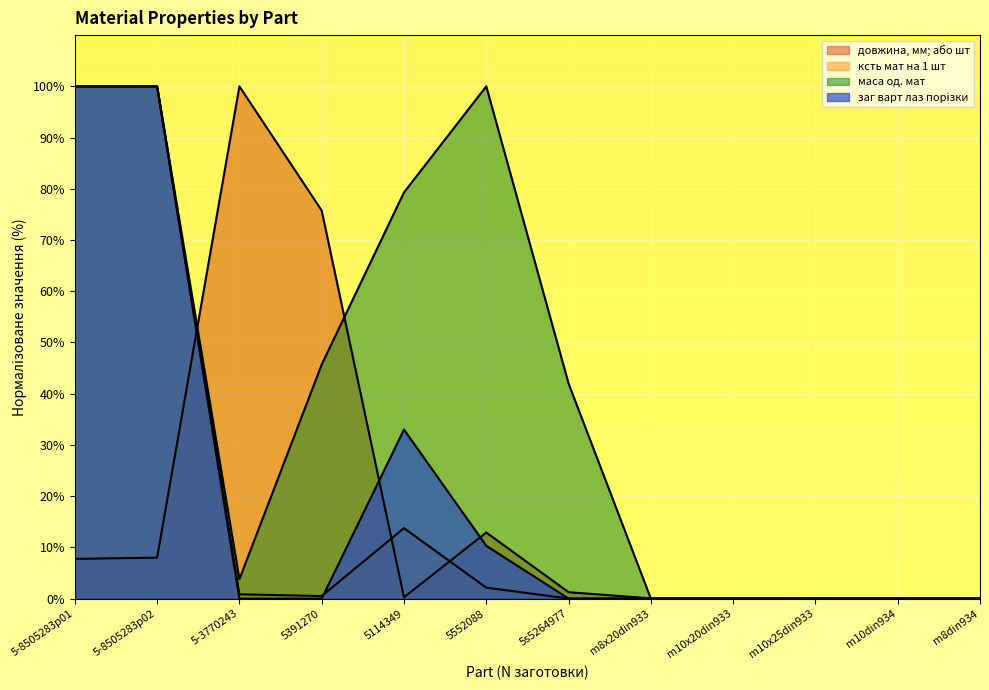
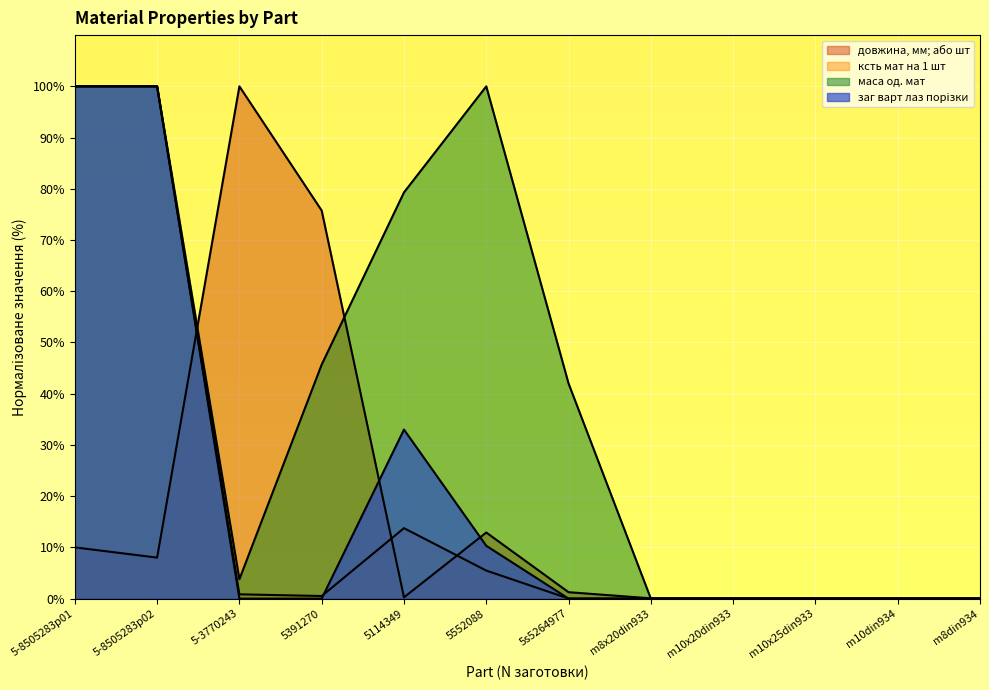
  {
    "довжина, мм; або шт": {
-     "5-8505283p01": "8%",
+     "5-8505283p01": "10%",
      "5-8505283p02": "8%",
      "5-3770243": "100%",
      "5391270": "76%",
      "5114349": "0%",
      "5552088": "13%",
      "5s5264977": "1%"
    },
    "ксть мат на 1 шт": {
      "5-3770243": "1%",
      "5391270": "1%",
      "5114349": "14%",
-     "5552088": "2%"
+     "5552088": "5%"
    },
    "маса од. мат": {
      "5-3770243": "4%",
      "5391270": "46%",
      "5114349": "79%",
      "5552088": "100%",
      "5s5264977": "42%"
    },
    "заг варт лаз порізки": {
      "5-3770243": "0%",
      "5391270": "0%",
      "5114349": "33%",
      "5552088": "10%"
    }
  }
